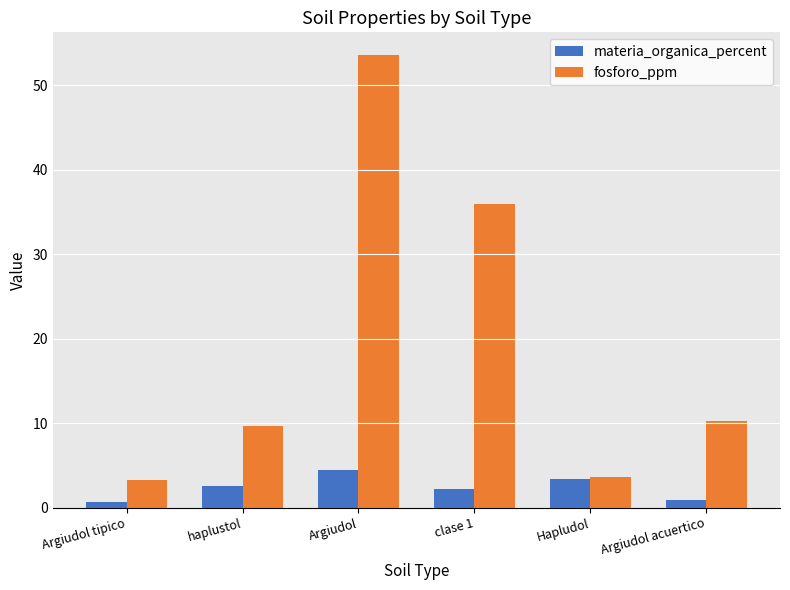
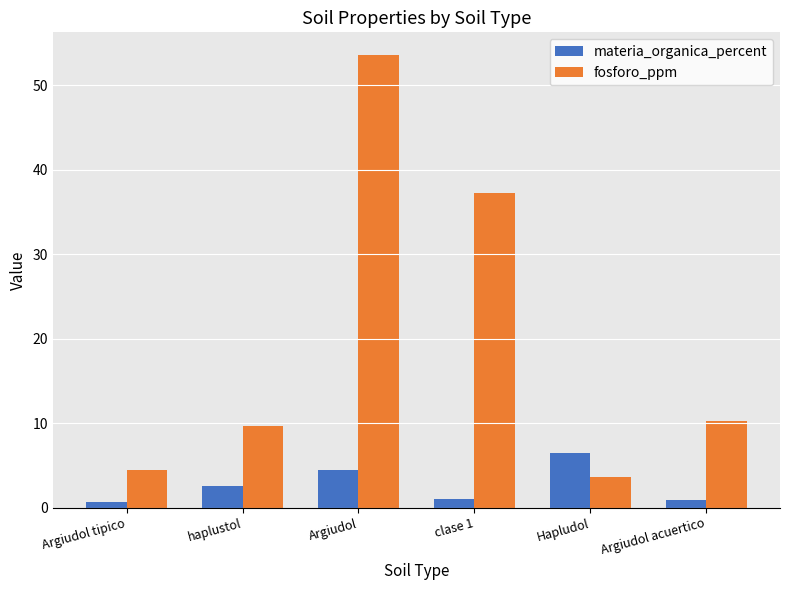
  {
    "materia_organica_percent": {
      "Argiudol tipico": 1,
      "haplustol": 3,
      "Argiudol": 4,
-     "clase 1": 2,
-     "Hapludol": 3,
+     "clase 1": 1,
+     "Hapludol": 7,
      "Argiudol acuertico": 1
    },
    "fosforo_ppm": {
-     "Argiudol tipico": 3,
+     "Argiudol tipico": 5,
      "haplustol": 10,
      "Argiudol": 54,
-     "clase 1": 36,
+     "clase 1": 37,
      "Hapludol": 4,
      "Argiudol acuertico": 10
    }
  }
